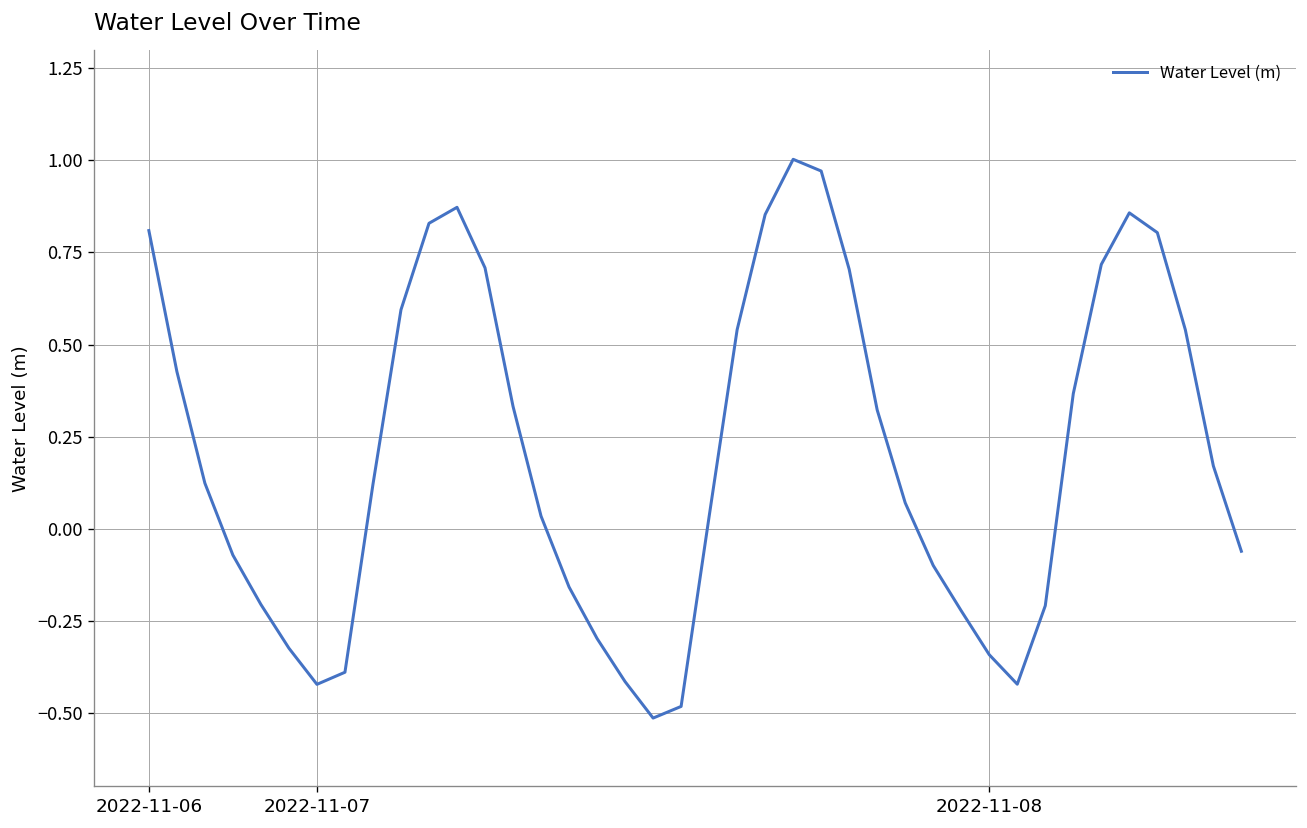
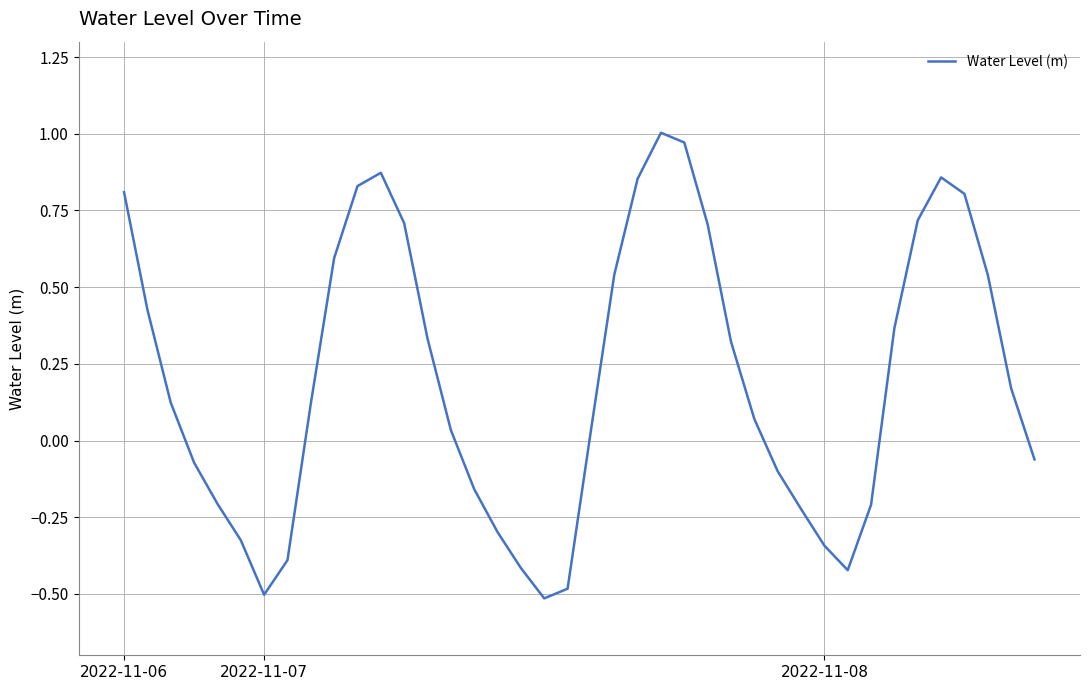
  {
    "2022-11-06": 0.81,
-   "2022-11-07": -0.42,
+   "2022-11-07": -0.50,
    "2022-11-08": -0.34
  }
